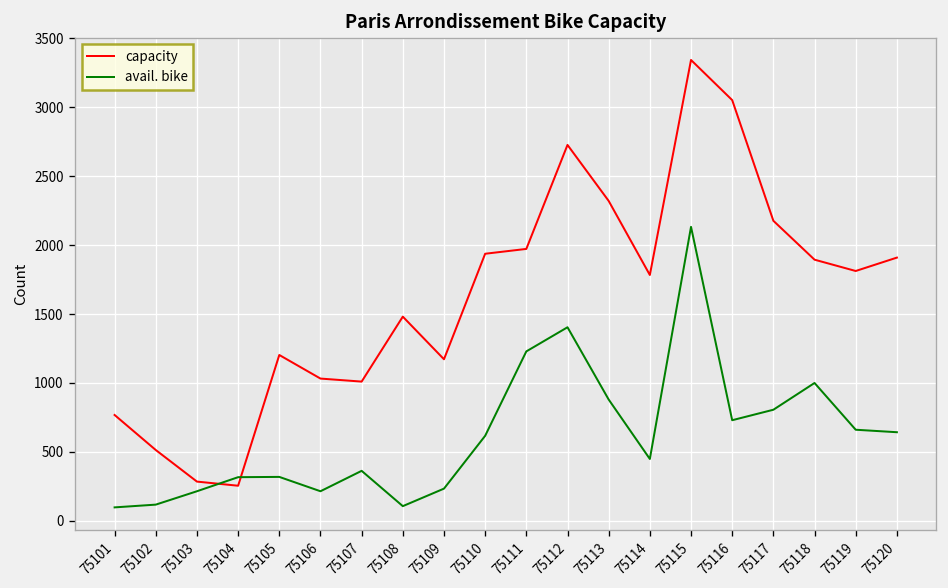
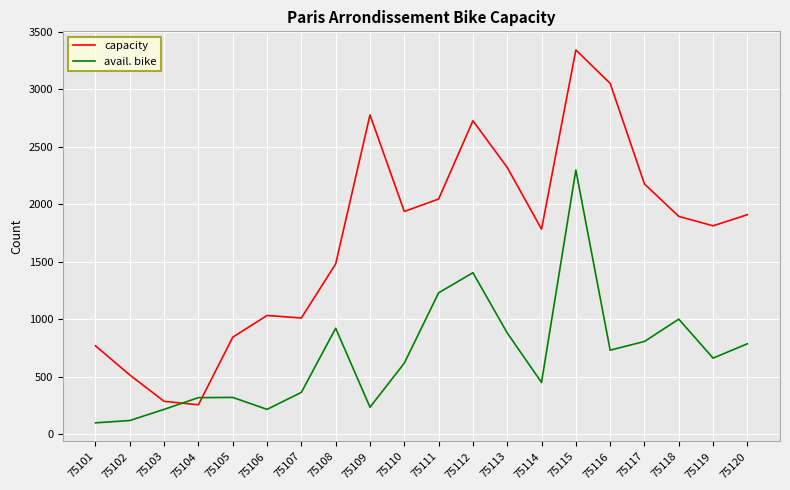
  {
    "capacity": {
      "75101": 770,
      "75102": 510,
      "75103": 290,
      "75104": 260,
-     "75105": 1200,
+     "75105": 840,
      "75106": 1030,
      "75107": 1010,
      "75108": 1480,
-     "75109": 1170,
+     "75109": 2780,
      "75110": 1940,
-     "75111": 1970,
+     "75111": 2050,
      "75112": 2730,
      "75113": 2320,
      "75114": 1780,
      "75115": 3340,
      "75116": 3050,
      "75117": 2180,
      "75118": 1890,
      "75119": 1810,
      "75120": 1910
    },
    "avail. bike": {
      "75101": 100,
      "75102": 120,
      "75103": 220,
      "75104": 320,
      "75105": 320,
      "75106": 220,
      "75107": 360,
-     "75108": 110,
+     "75108": 920,
      "75109": 230,
      "75110": 620,
      "75111": 1230,
      "75112": 1400,
      "75113": 880,
      "75114": 450,
-     "75115": 2130,
+     "75115": 2300,
      "75116": 730,
      "75117": 810,
      "75118": 1000,
      "75119": 660,
-     "75120": 640
+     "75120": 790
    }
  }
